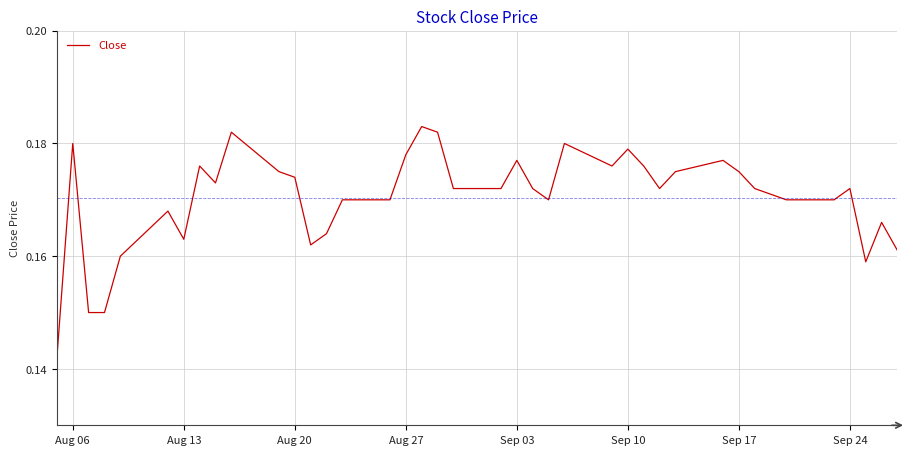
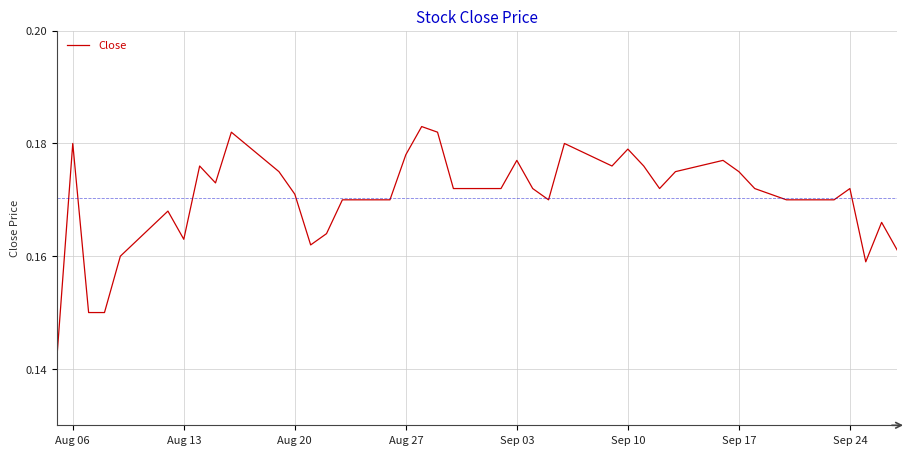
  {
    "Aug 06": 0.180,
    "Aug 13": 0.163,
-   "Aug 20": 0.174,
+   "Aug 20": 0.171,
    "Aug 27": 0.178,
    "Sep 03": 0.177,
    "Sep 10": 0.179,
    "Sep 17": 0.175,
    "Sep 24": 0.172
  }
